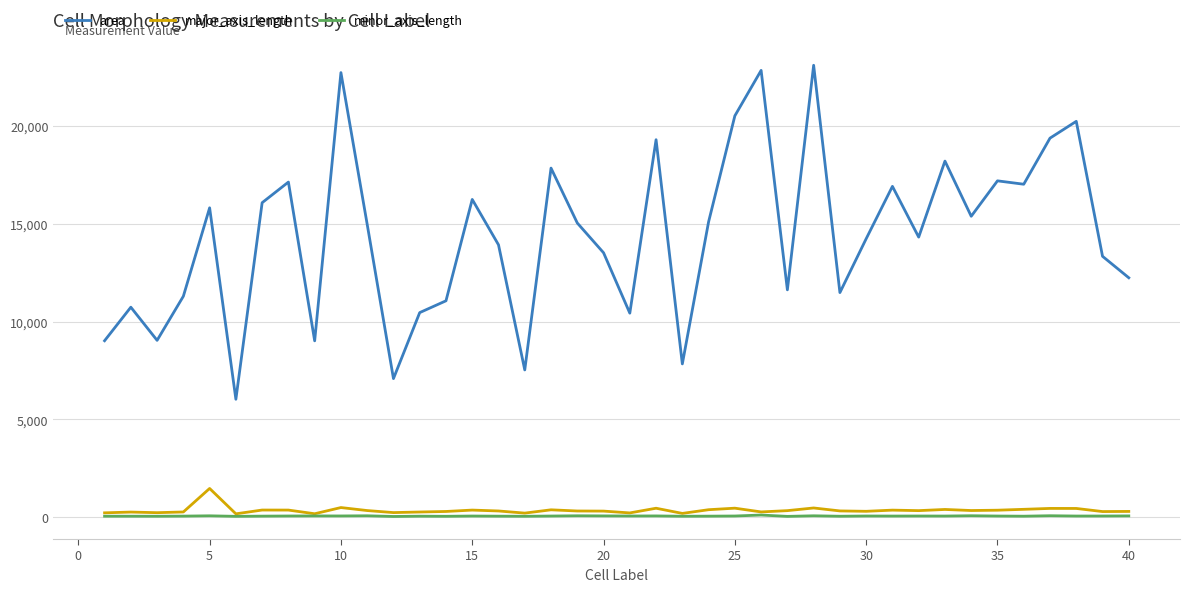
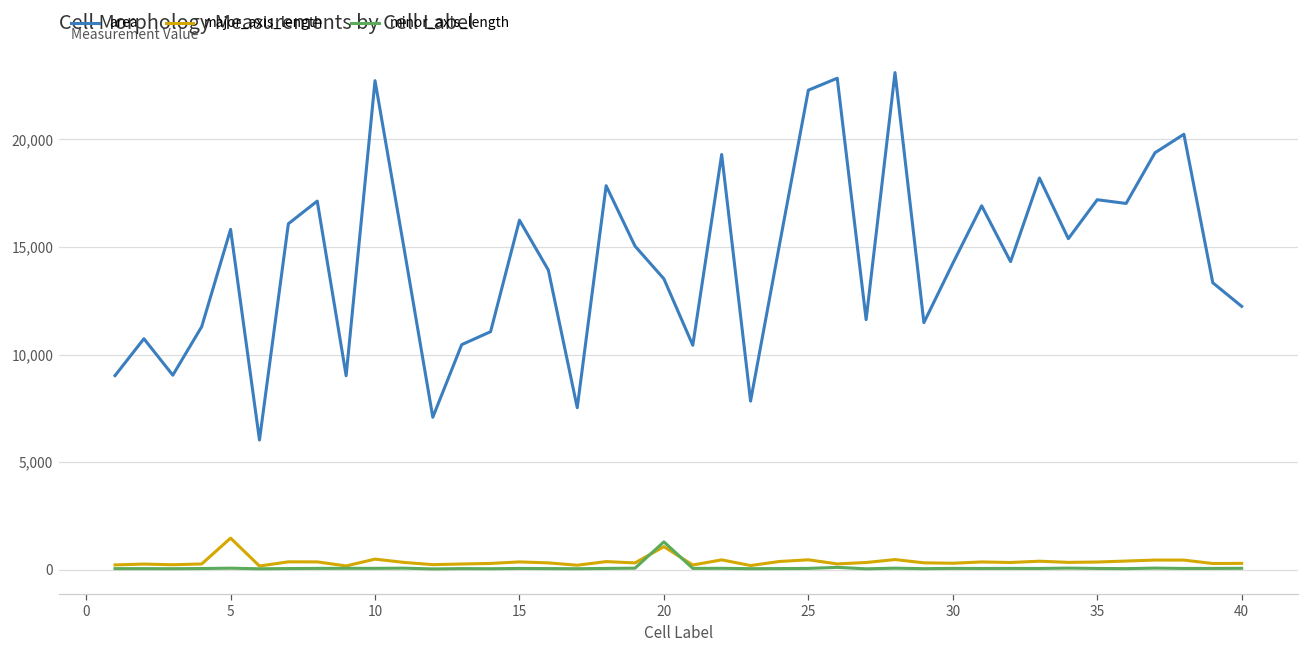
  {
    "area": {
      "5": "15,800",
      "10": "22,700",
      "15": "16,200",
      "20": "13,500",
-     "25": "20,500",
+     "25": "22,300",
      "30": "14,200",
      "35": "17,200",
      "40": "12,200"
    },
    "major_axis_length": {
      "5": "1,500",
      "10": "500",
      "15": "400",
-     "20": "300",
+     "20": "1,100",
      "25": "500",
      "30": "300",
      "35": "400",
      "40": "300"
    },
    "minor_axis_length": {
      "5": "100",
      "10": "100",
      "15": "100",
-     "20": "100",
+     "20": "1,300",
      "25": "100",
      "30": "100",
      "35": "100",
      "40": "100"
    }
  }
